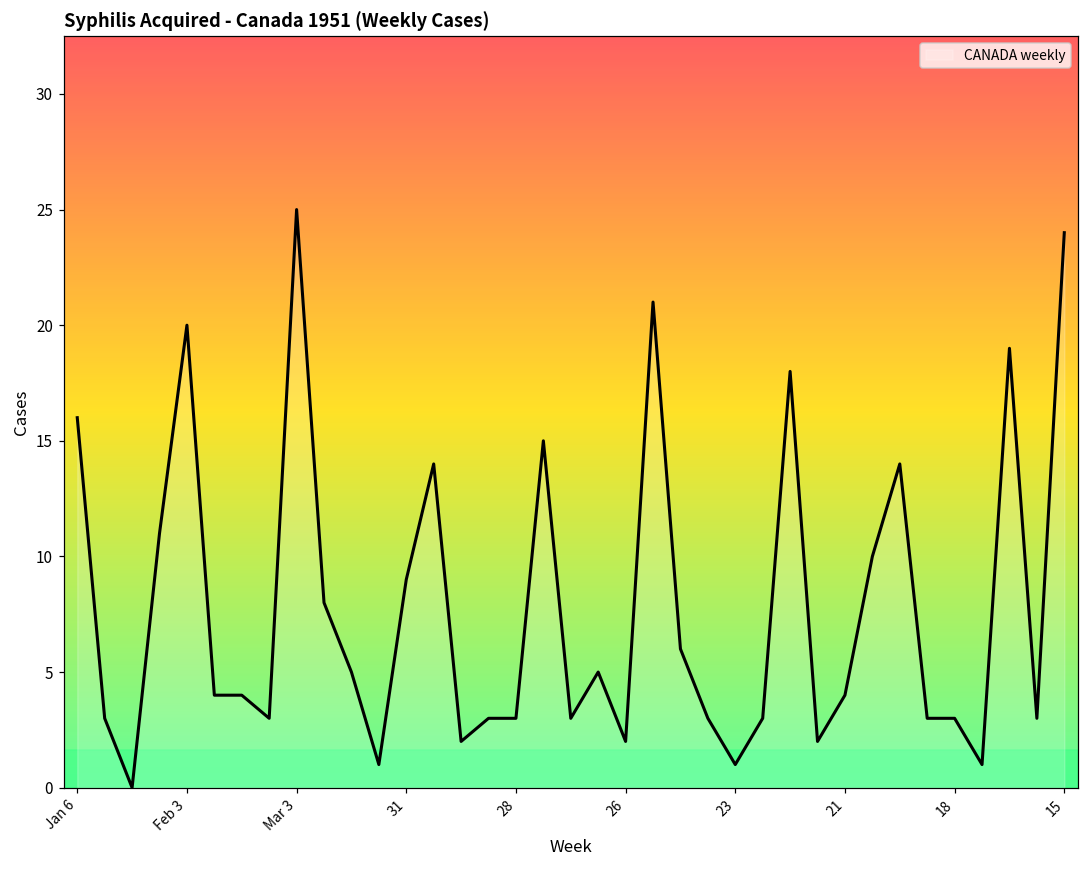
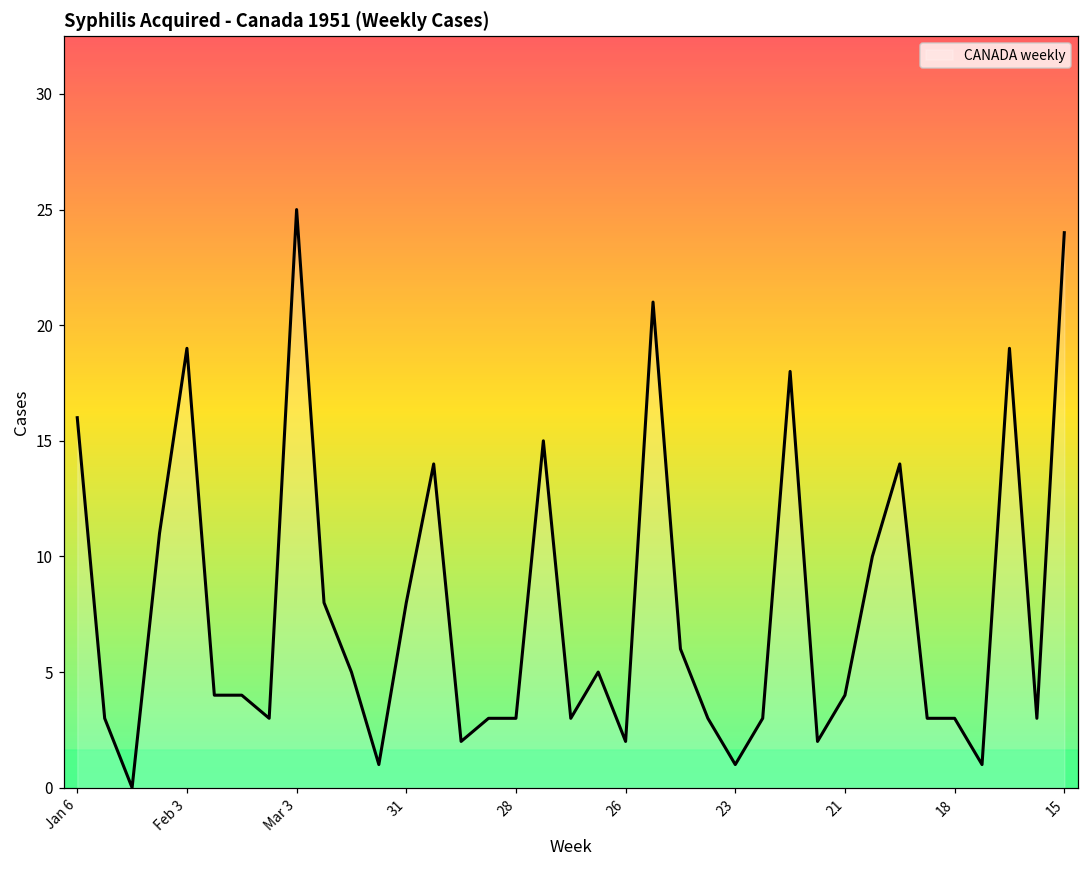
  {
    "Jan 6": 16,
-   "Feb 3": 20,
+   "Feb 3": 19,
    "Mar 3": 25,
-   "31": 9,
+   "31": 8,
    "26": 2,
    "18": 3,
    "15": 24
  }
